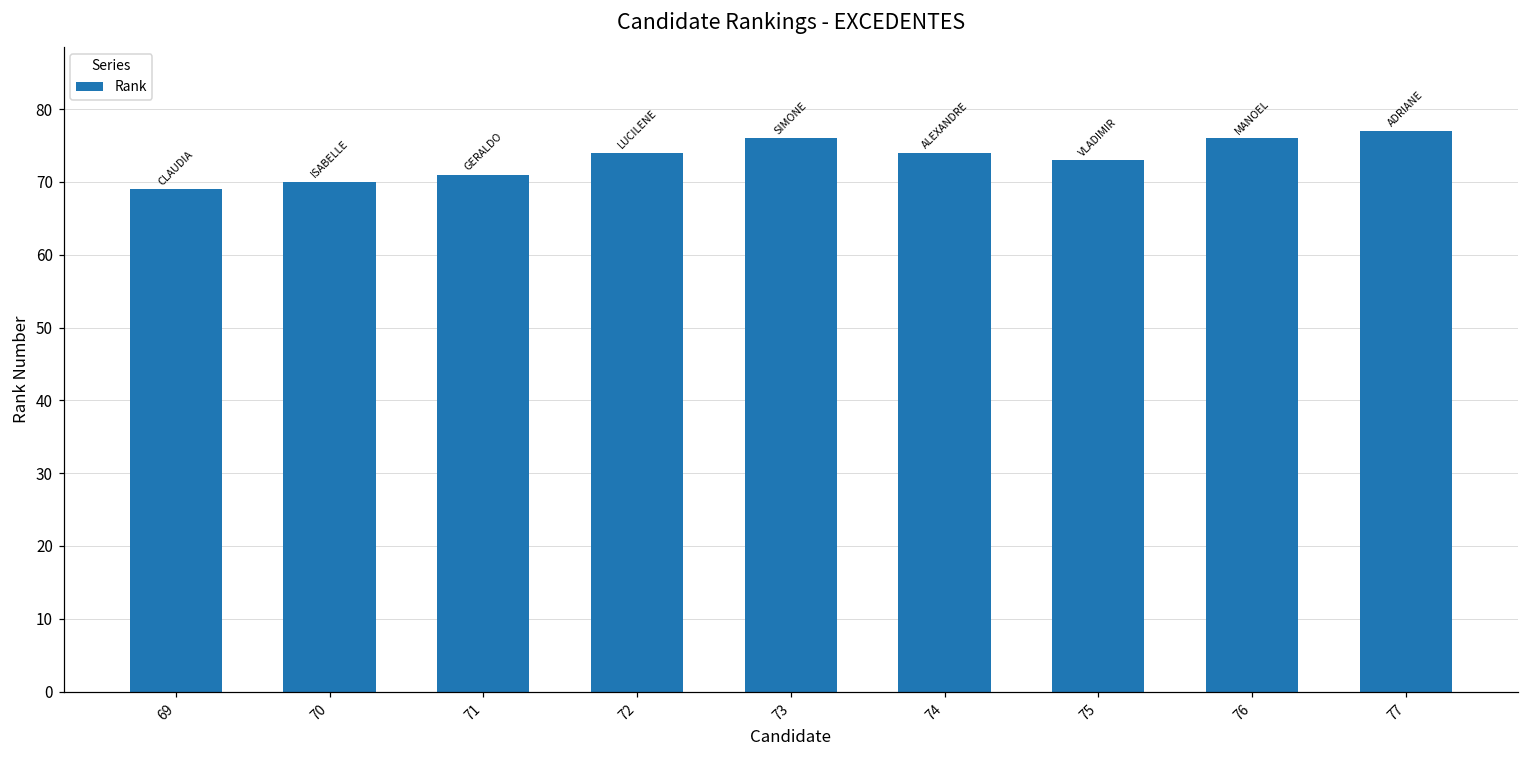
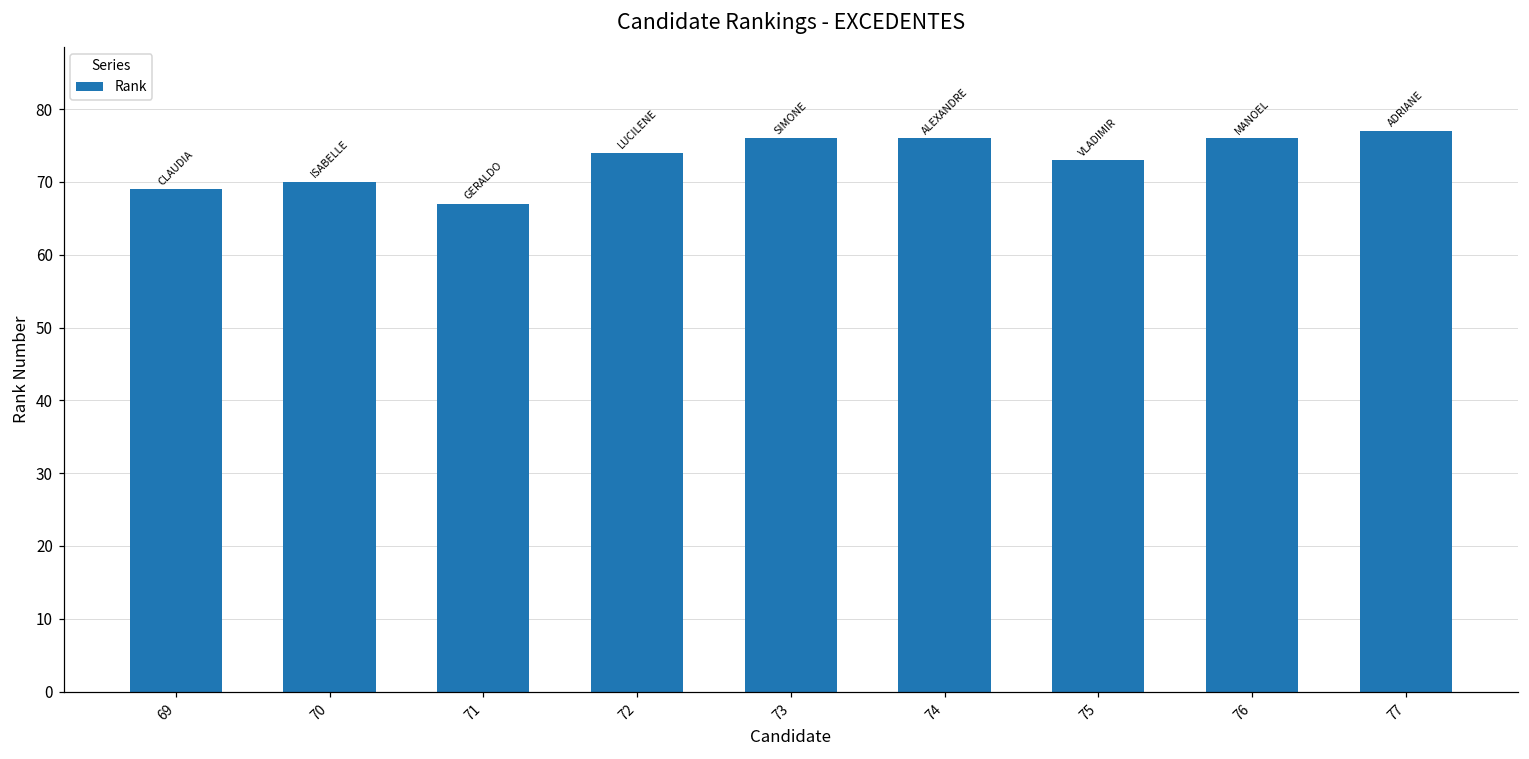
  {
    "69": 69,
    "70": 70,
-   "71": 71,
+   "71": 67,
    "72": 74,
    "73": 76,
-   "74": 74,
+   "74": 76,
    "75": 73,
    "76": 76,
    "77": 77
  }
